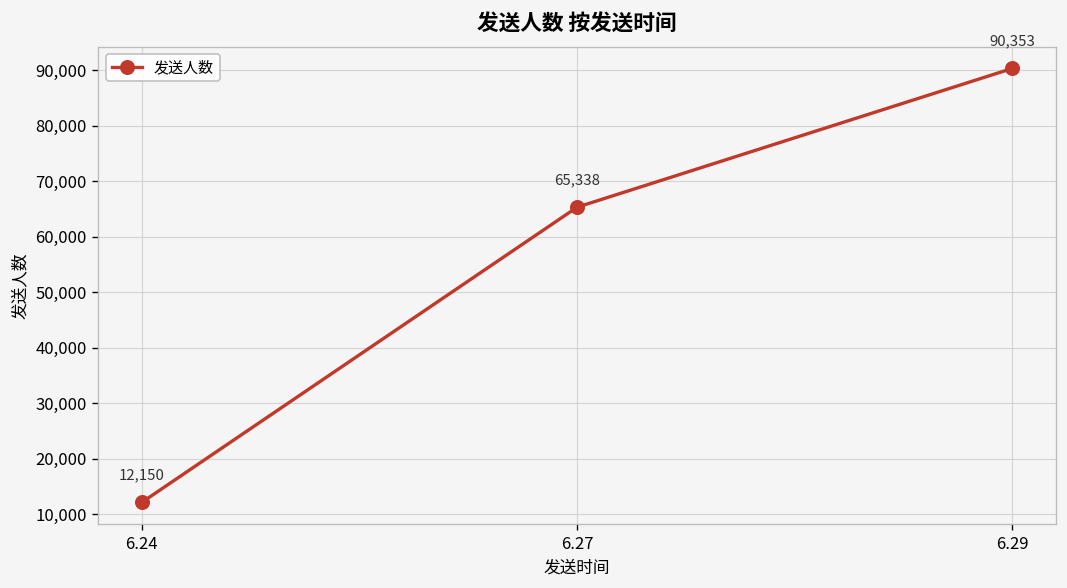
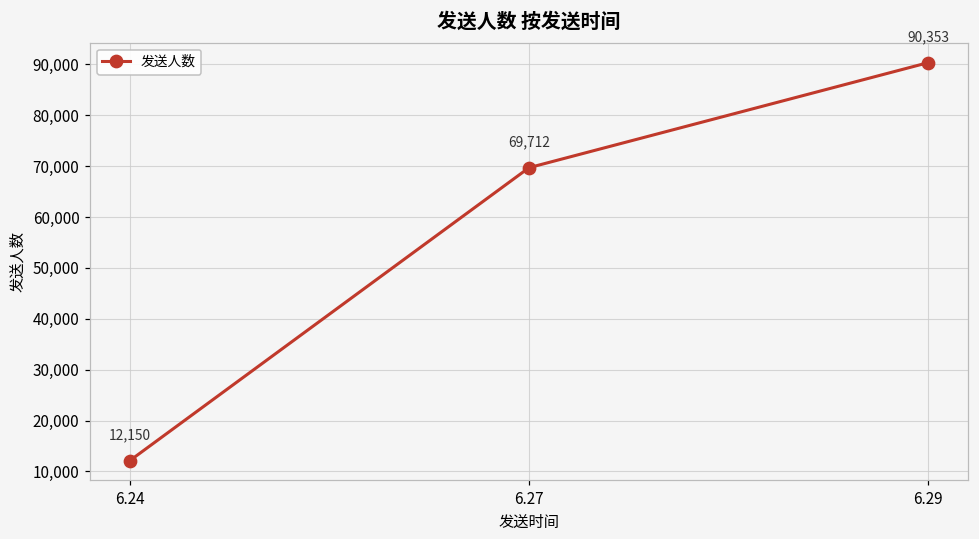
  {
    "6.24": "12,150",
-   "6.27": "65,338",
+   "6.27": "69,712",
    "6.29": "90,353"
  }
